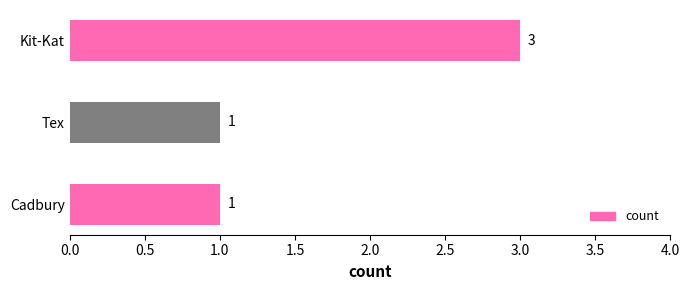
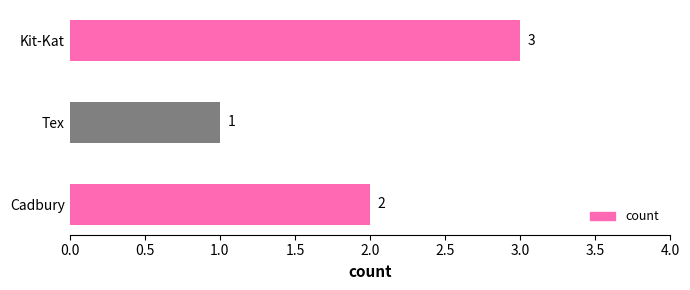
  {
    "Kit-Kat": 3,
    "Tex": 1,
-   "Cadbury": 1
+   "Cadbury": 2
  }
